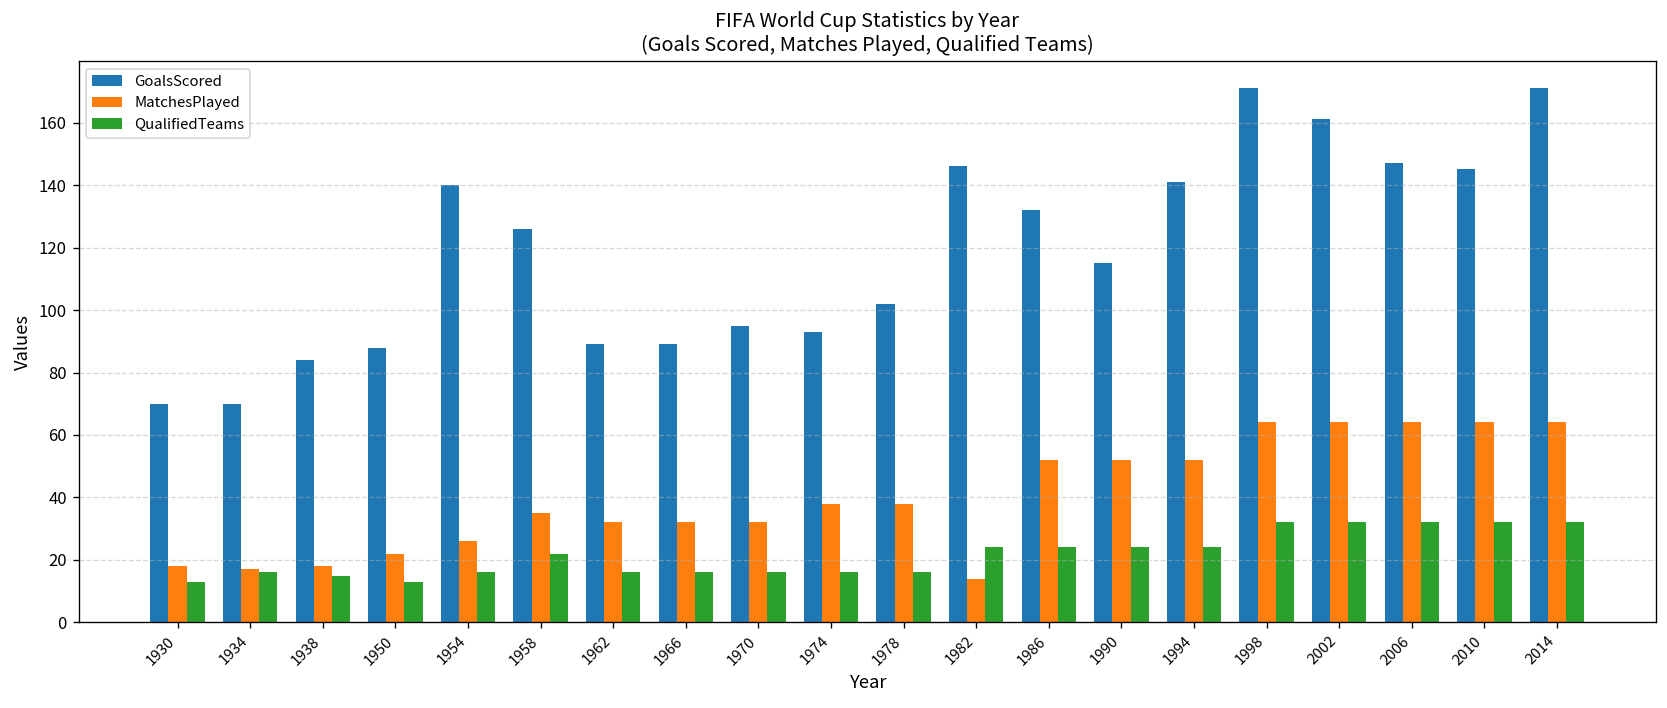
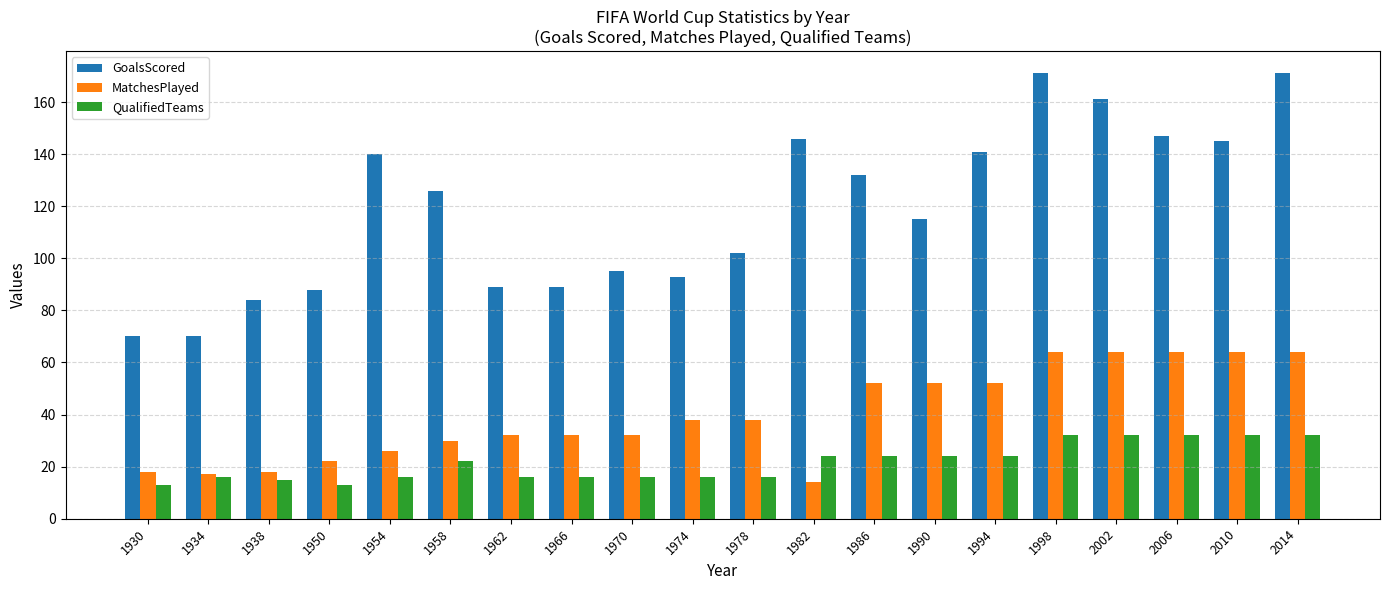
  {
    "GoalsScored": {
      "1930": 70,
      "1934": 70,
      "1938": 84,
      "1950": 88,
      "1954": 140,
      "1958": 126,
      "1962": 89,
      "1966": 89,
      "1970": 95,
      "1974": 93,
      "1978": 102,
      "1982": 146,
      "1986": 132,
      "1990": 115,
      "1994": 141,
      "1998": 171,
      "2002": 161,
      "2006": 147,
      "2010": 145,
      "2014": 171
    },
    "MatchesPlayed": {
      "1930": 18,
      "1934": 17,
      "1938": 18,
      "1950": 22,
      "1954": 26,
-     "1958": 35,
+     "1958": 30,
      "1962": 32,
      "1966": 32,
      "1970": 32,
      "1974": 38,
      "1978": 38,
      "1982": 14,
      "1986": 52,
      "1990": 52,
      "1994": 52,
      "1998": 64,
      "2002": 64,
      "2006": 64,
      "2010": 64,
      "2014": 64
    },
    "QualifiedTeams": {
      "1930": 13,
      "1934": 16,
      "1938": 15,
      "1950": 13,
      "1954": 16,
      "1958": 22,
      "1962": 16,
      "1966": 16,
      "1970": 16,
      "1974": 16,
      "1978": 16,
      "1982": 24,
      "1986": 24,
      "1990": 24,
      "1994": 24,
      "1998": 32,
      "2002": 32,
      "2006": 32,
      "2010": 32,
      "2014": 32
    }
  }
